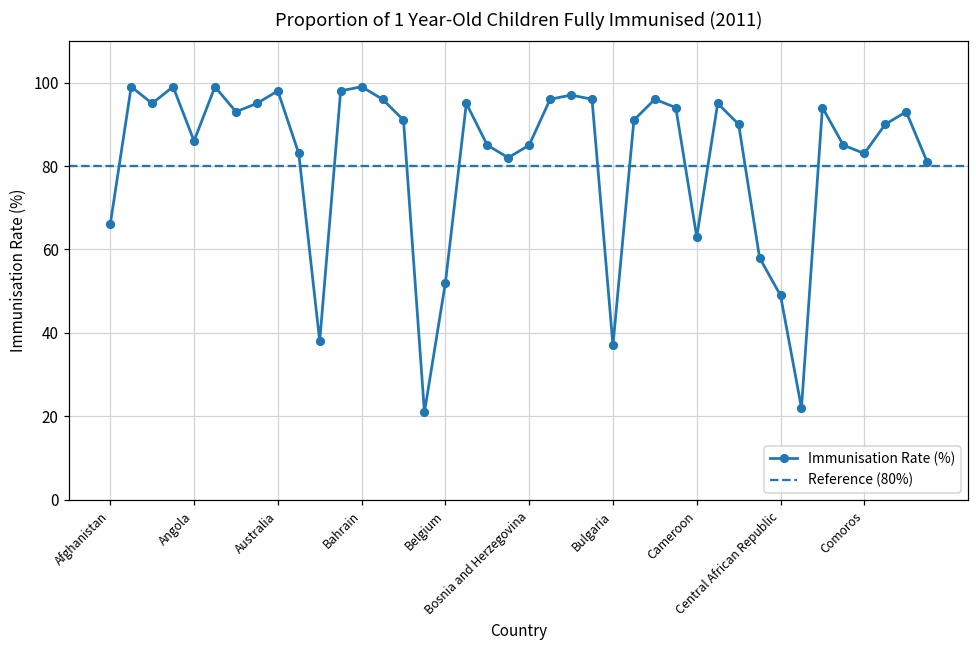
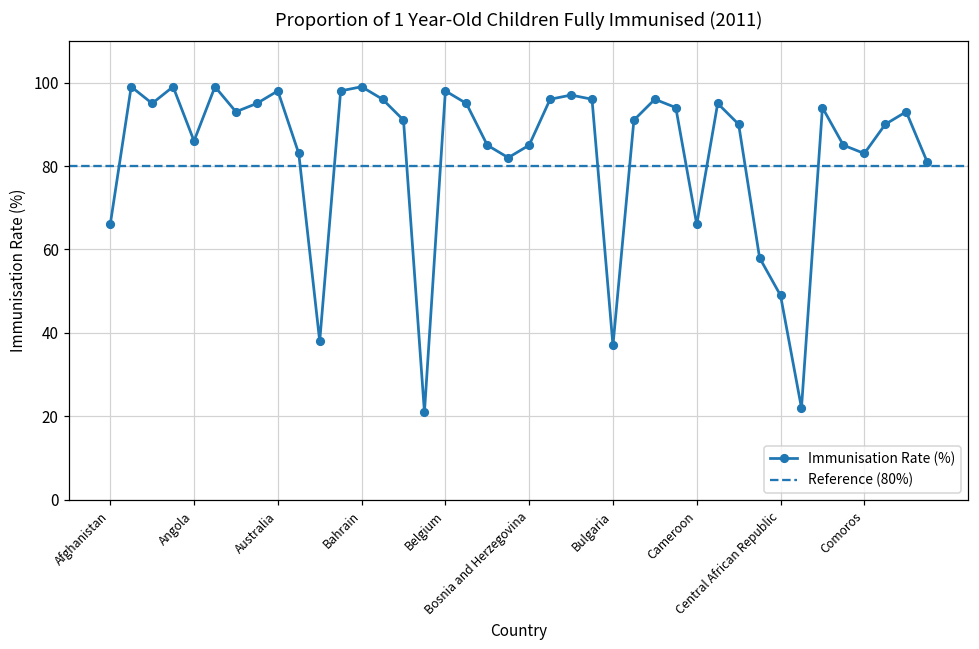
  {
    "Afghanistan": 66,
    "Angola": 86,
    "Australia": 98,
    "Bahrain": 99,
-   "Belgium": 52,
+   "Belgium": 98,
    "Bosnia and Herzegovina": 85,
    "Bulgaria": 37,
-   "Cameroon": 63,
+   "Cameroon": 66,
    "Central African Republic": 49,
    "Comoros": 83
  }
